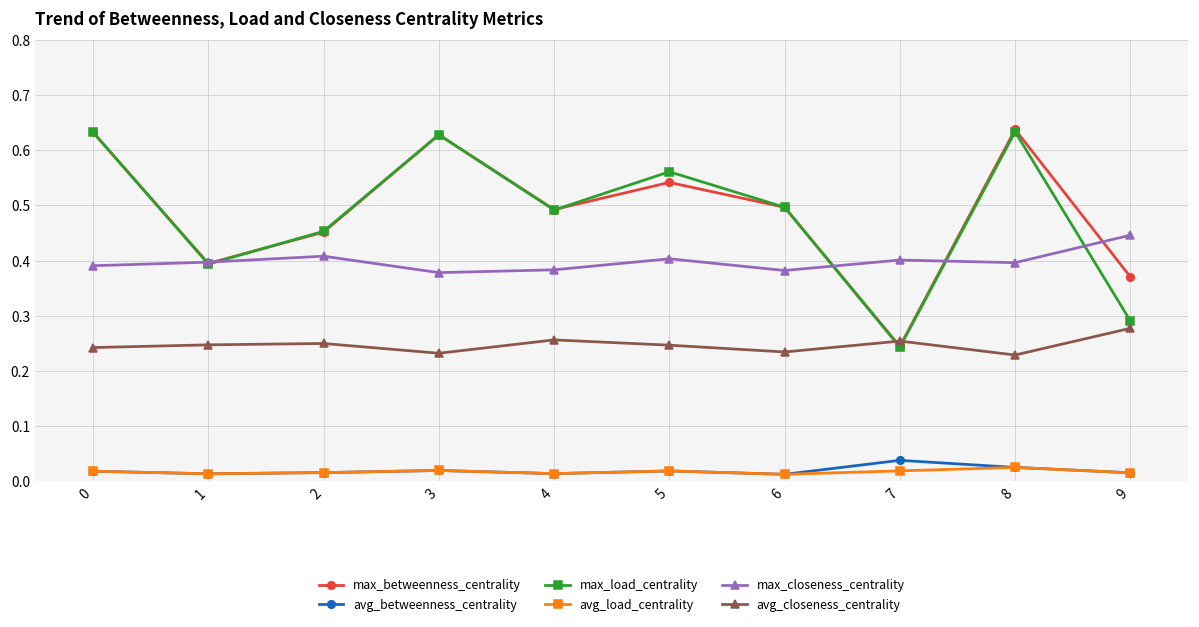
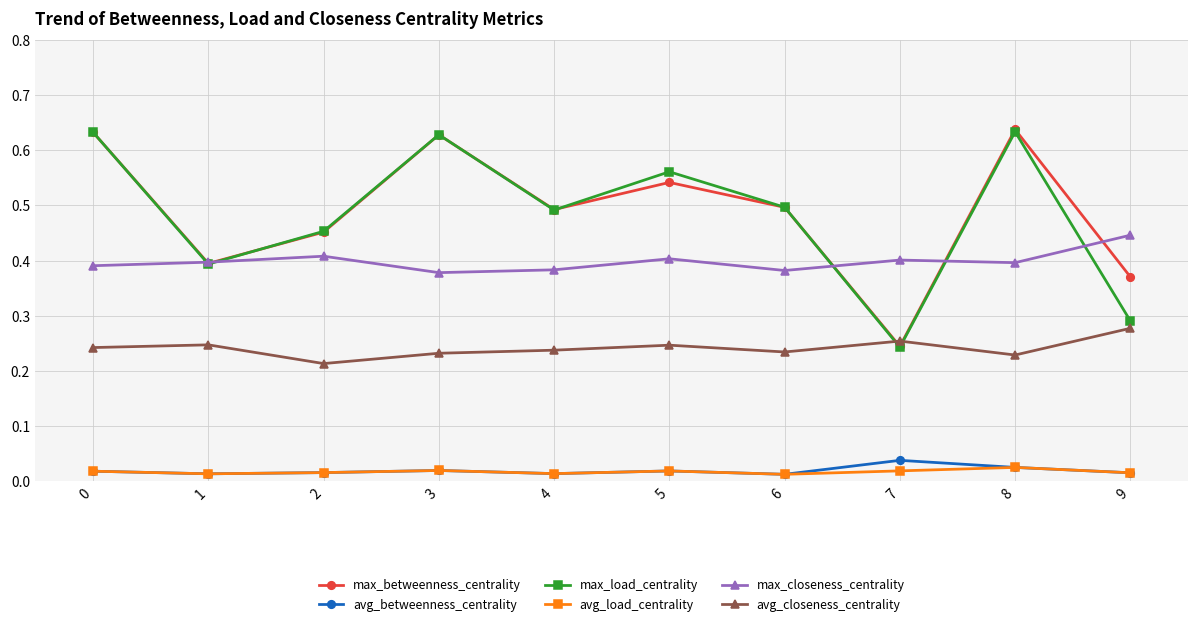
  {
    "max_betweenness_centrality": {
      "5": 0.54,
      "9": 0.37
    },
    "avg_betweenness_centrality": {
      "7": 0.04
    },
    "max_load_centrality": {
      "5": 0.56,
      "9": 0.29
    },
    "avg_load_centrality": {
      "7": 0.02
    },
    "max_closeness_centrality": {
      "0": 0.39,
      "2": 0.41,
      "3": 0.38,
      "4": 0.38,
      "5": 0.40,
      "6": 0.38,
      "7": 0.40,
      "8": 0.40,
      "9": 0.45
    },
    "avg_closeness_centrality": {
      "0": 0.24,
      "1": 0.25,
-     "2": 0.25,
+     "2": 0.21,
      "3": 0.23,
-     "4": 0.26,
+     "4": 0.24,
      "5": 0.25,
      "6": 0.23,
      "7": 0.25,
      "8": 0.23,
      "9": 0.28
    }
  }
